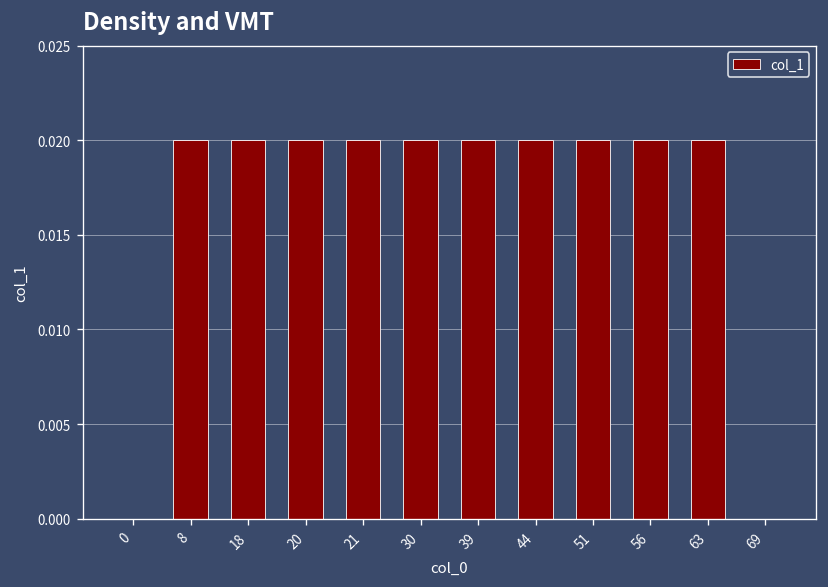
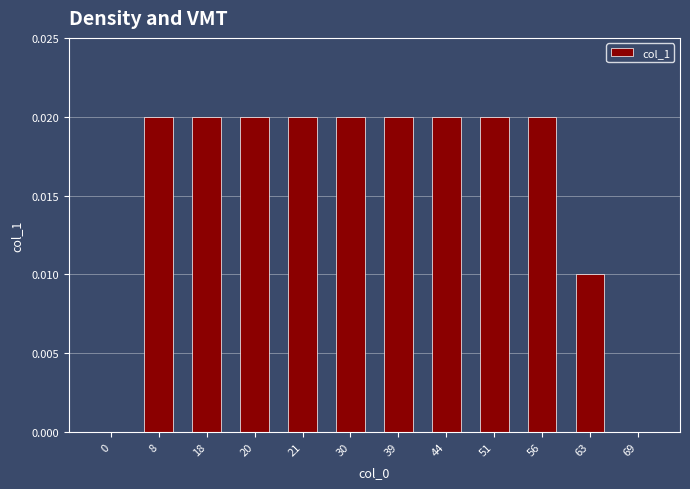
  {
    "0": 0.00,
    "8": 0.02,
    "18": 0.02,
    "20": 0.02,
    "21": 0.02,
    "30": 0.02,
    "39": 0.02,
    "44": 0.02,
    "51": 0.02,
    "56": 0.02,
-   "63": 0.02,
+   "63": 0.01,
    "69": 0.00
  }
